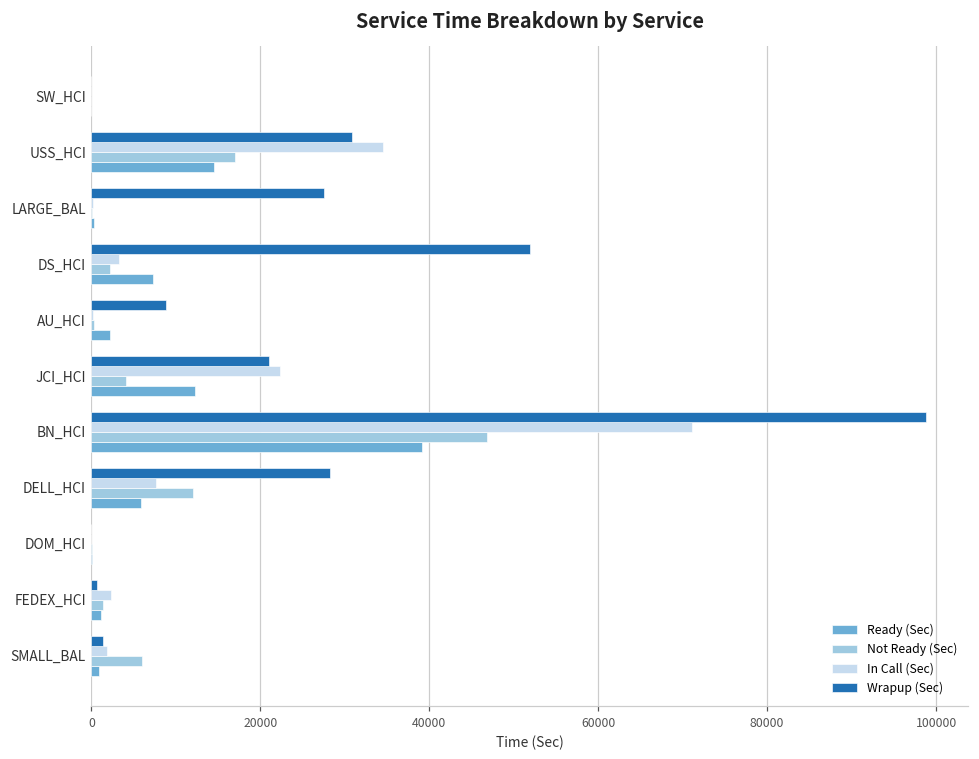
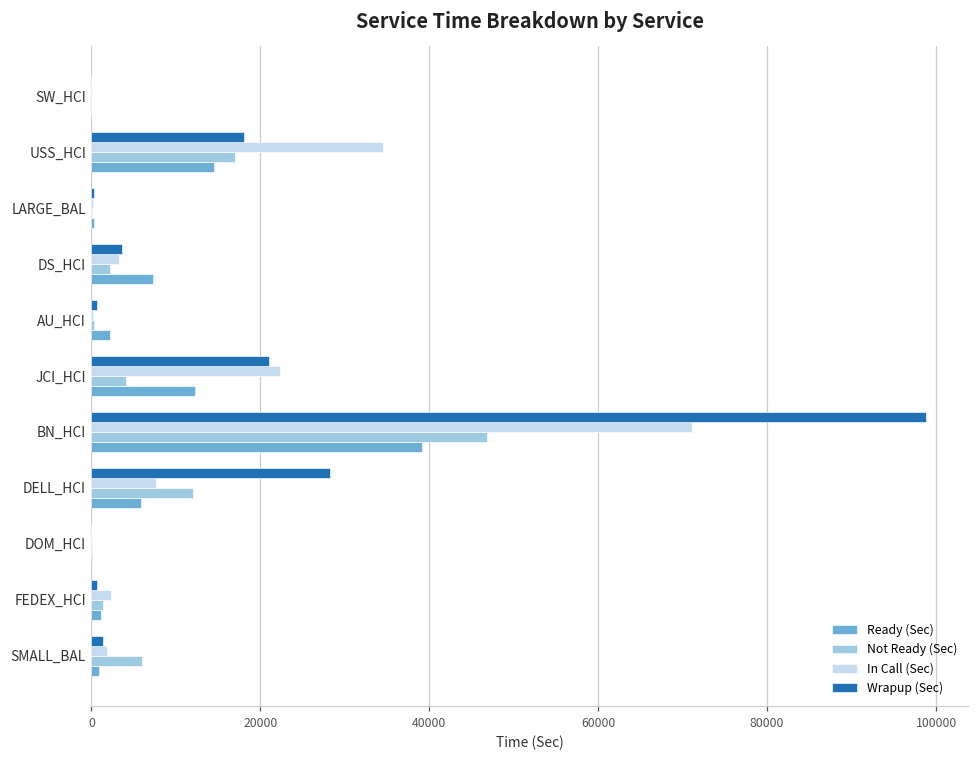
  {
    "Wrapup (Sec)": {
      "SW_HCI": 0,
-     "USS_HCI": 31000,
-     "LARGE_BAL": 27000,
-     "DS_HCI": 52000,
-     "AU_HCI": 9000,
+     "USS_HCI": 18000,
+     "LARGE_BAL": 0,
+     "DS_HCI": 4000,
+     "AU_HCI": 1000,
      "JCI_HCI": 21000,
      "BN_HCI": 99000,
      "DELL_HCI": 28000,
      "DOM_HCI": 0,
      "FEDEX_HCI": 1000,
      "SMALL_BAL": 1000
    }
  }
